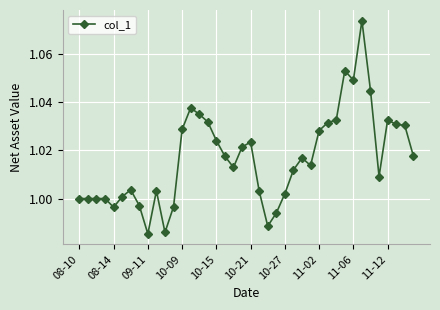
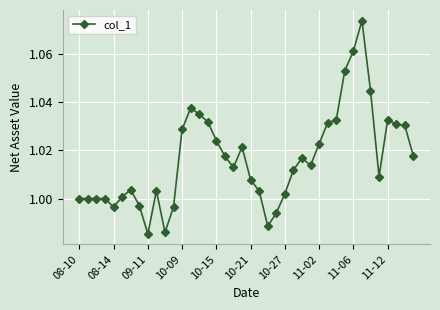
  {
    "08-10": 1.000,
    "08-14": 0.996,
    "09-11": 0.985,
    "10-09": 1.029,
    "10-15": 1.024,
-   "10-21": 1.023,
+   "10-21": 1.008,
    "10-27": 1.002,
-   "11-02": 1.028,
-   "11-06": 1.049,
+   "11-02": 1.023,
+   "11-06": 1.061,
    "11-12": 1.033
  }
